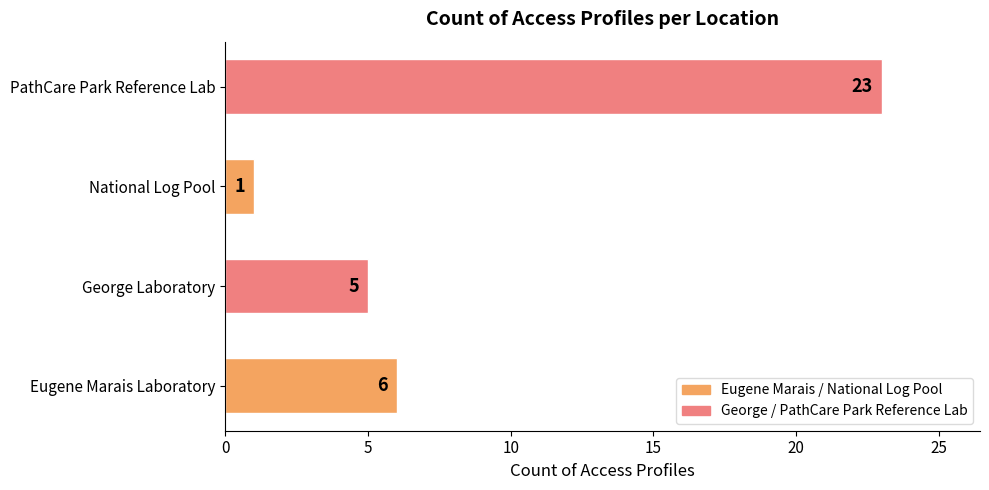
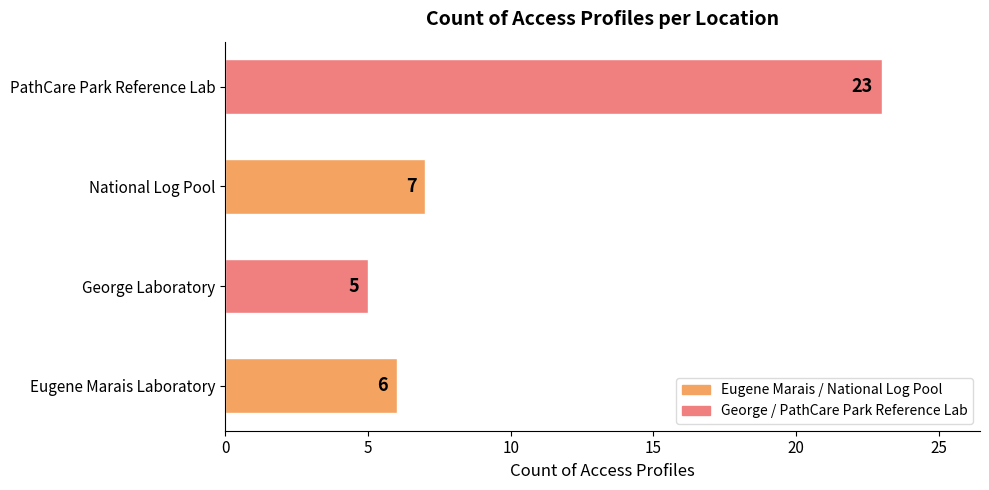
  {
    "PathCare Park Reference Lab": 23,
-   "National Log Pool": 1,
+   "National Log Pool": 7,
    "George Laboratory": 5,
    "Eugene Marais Laboratory": 6
  }
